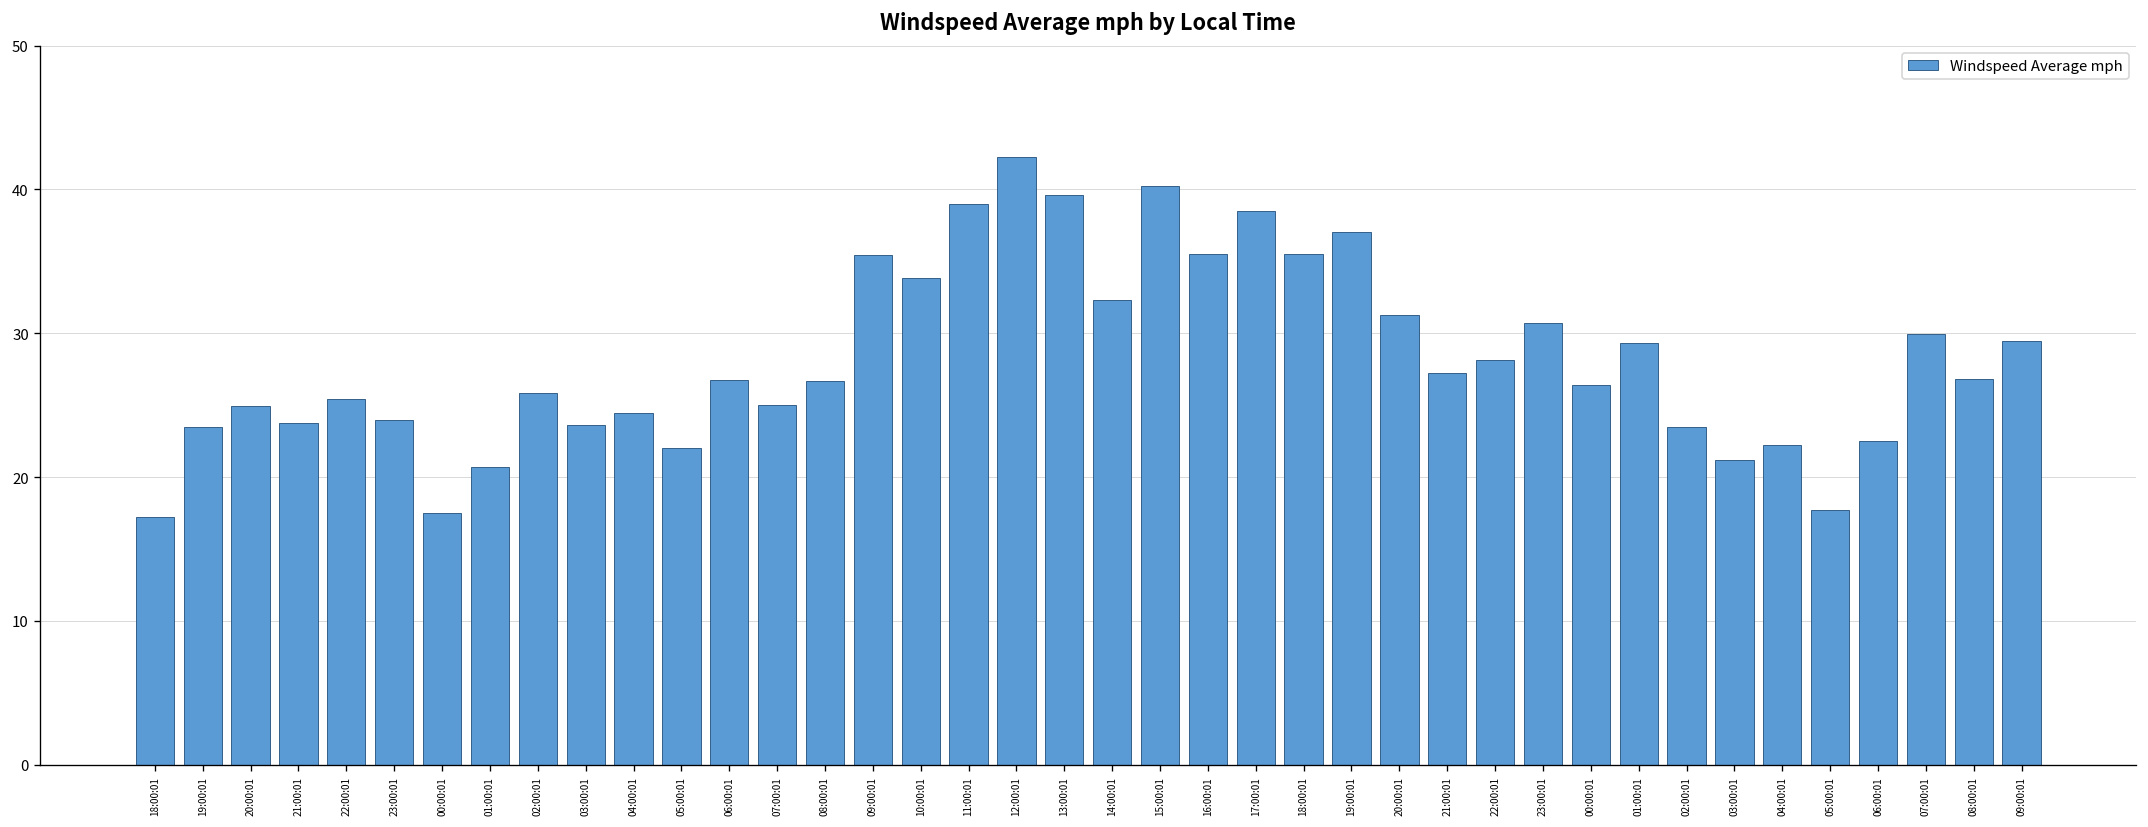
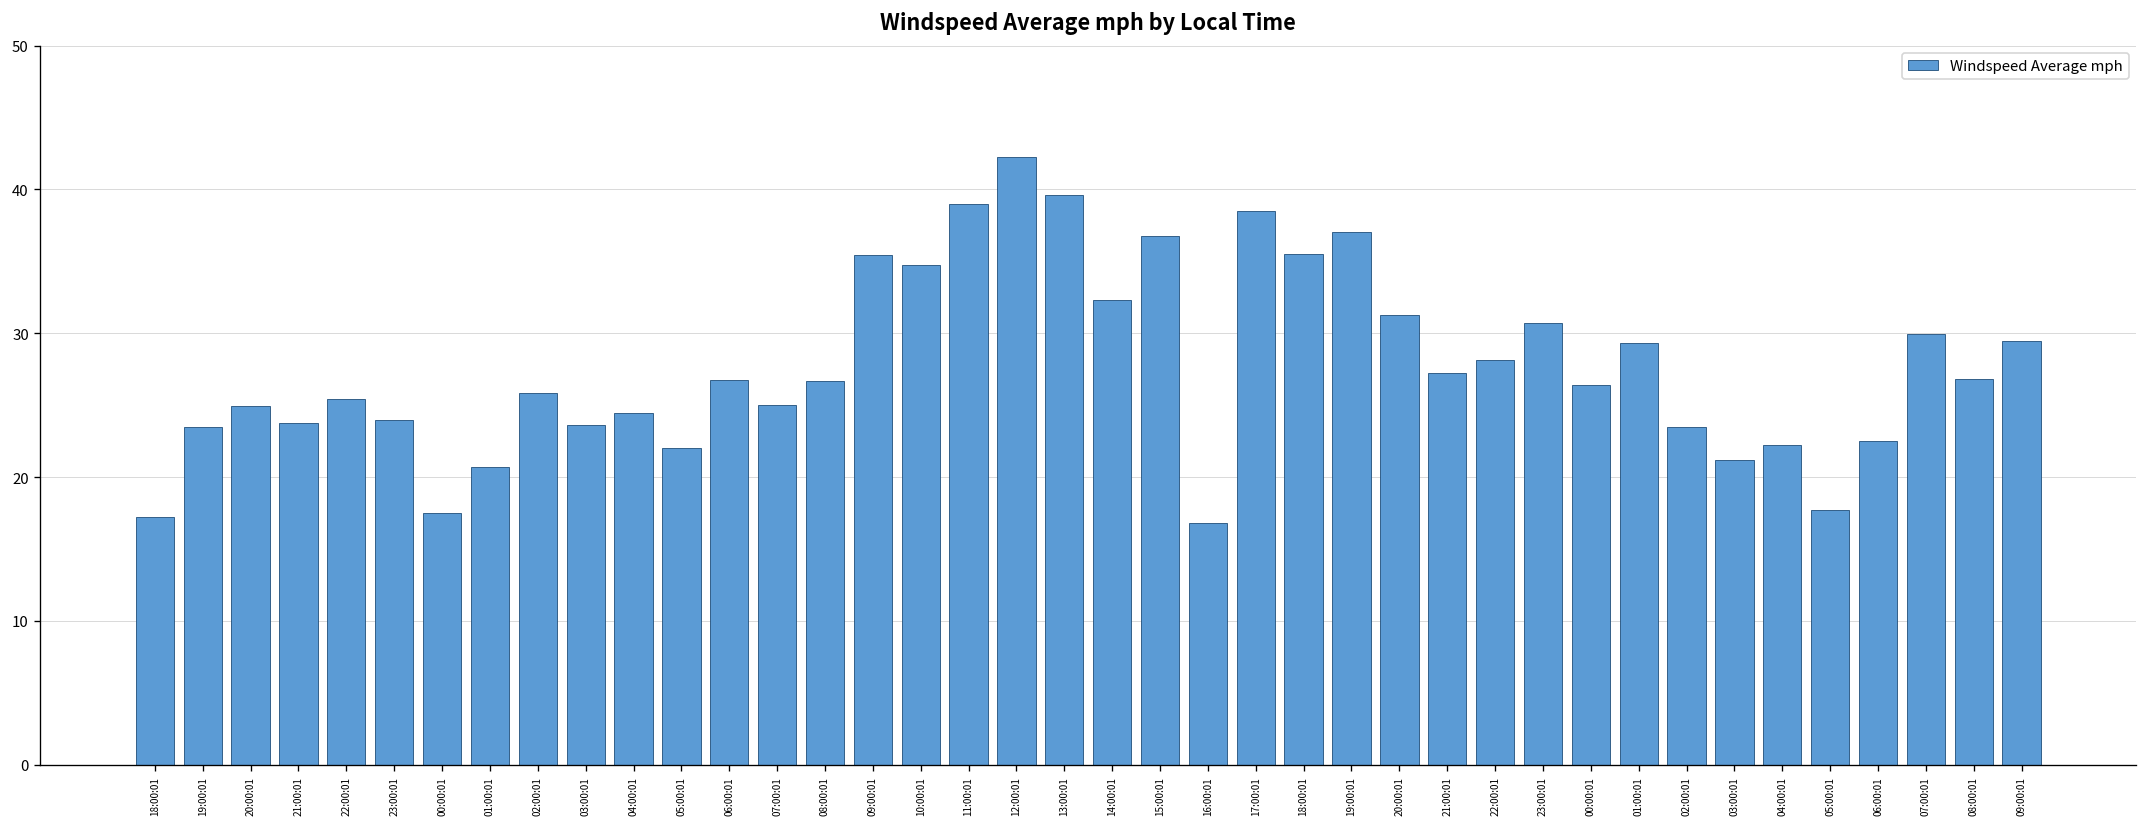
  {
-   "10:00:01": 33.8,
+   "10:00:01": 34.8,
    "11:00:01": 39.0,
    "12:00:01": 42.3,
    "13:00:01": 39.6,
    "14:00:01": 32.3,
-   "15:00:01": 40.2,
-   "16:00:01": 35.5,
+   "15:00:01": 36.8,
+   "16:00:01": 16.8,
    "17:00:01": 38.5
  }
